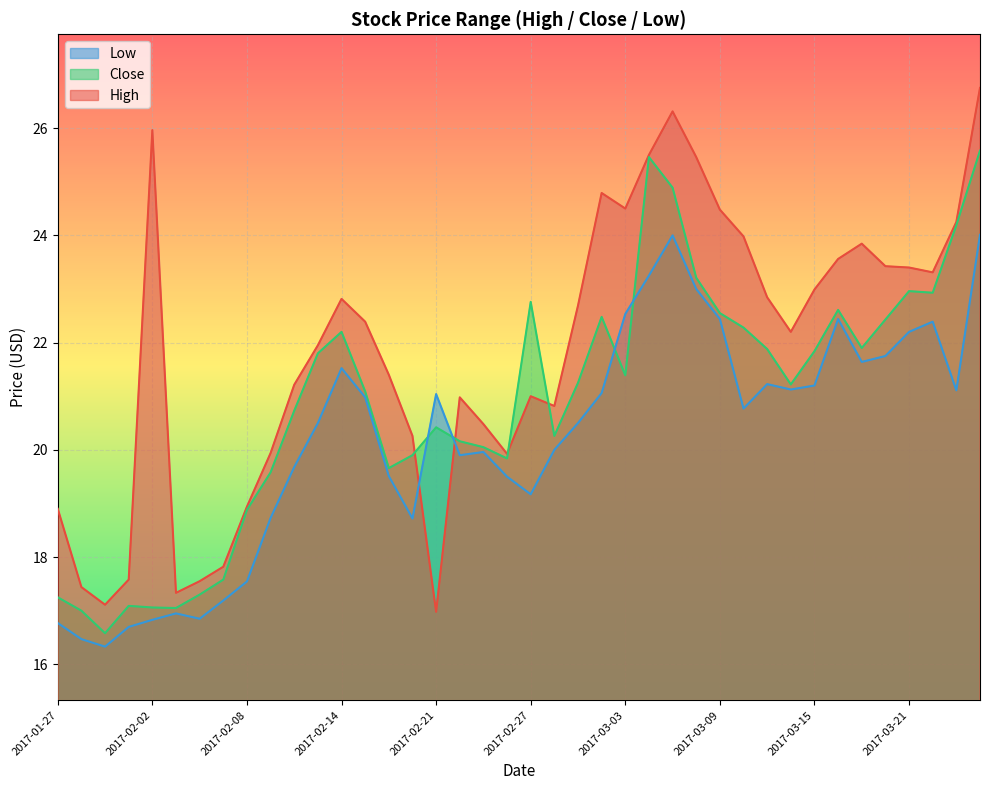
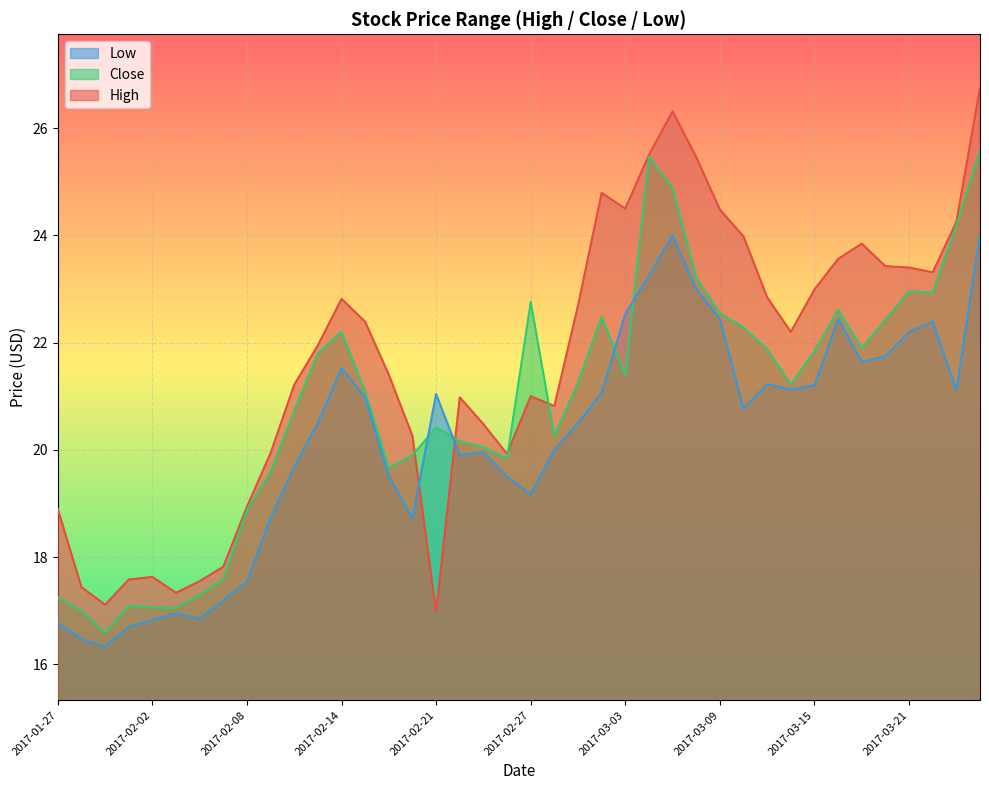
  {
    "Low": {
      "2017-01-27": 16.8,
      "2017-02-02": 16.8,
      "2017-02-08": 17.5,
      "2017-02-14": 21.5,
      "2017-02-27": 19.2,
      "2017-03-03": 22.5,
      "2017-03-09": 22.4,
      "2017-03-15": 21.2,
      "2017-03-21": 22.2
    },
    "Close": {
      "2017-01-27": 17.3,
      "2017-02-02": 17.1,
      "2017-02-08": 18.9,
      "2017-02-14": 22.2,
      "2017-02-21": 20.4,
      "2017-02-27": 22.8,
      "2017-03-03": 21.4,
      "2017-03-09": 22.5,
      "2017-03-15": 21.8,
      "2017-03-21": 23.0
    },
    "High": {
-     "2017-02-02": 26.0,
+     "2017-02-02": 17.6,
      "2017-02-21": 17.0
    }
  }
